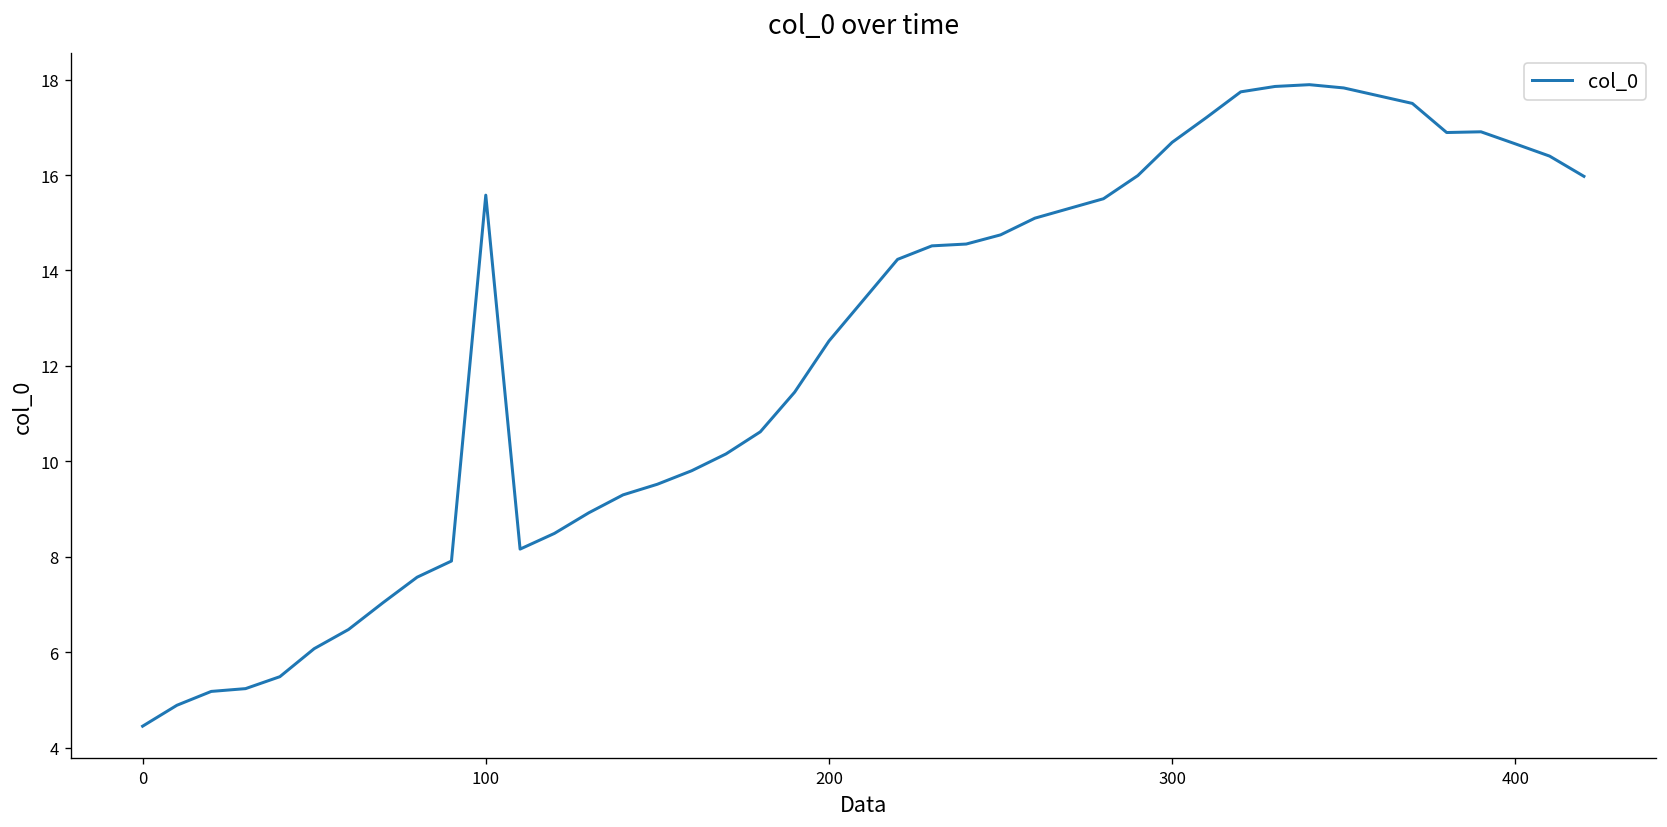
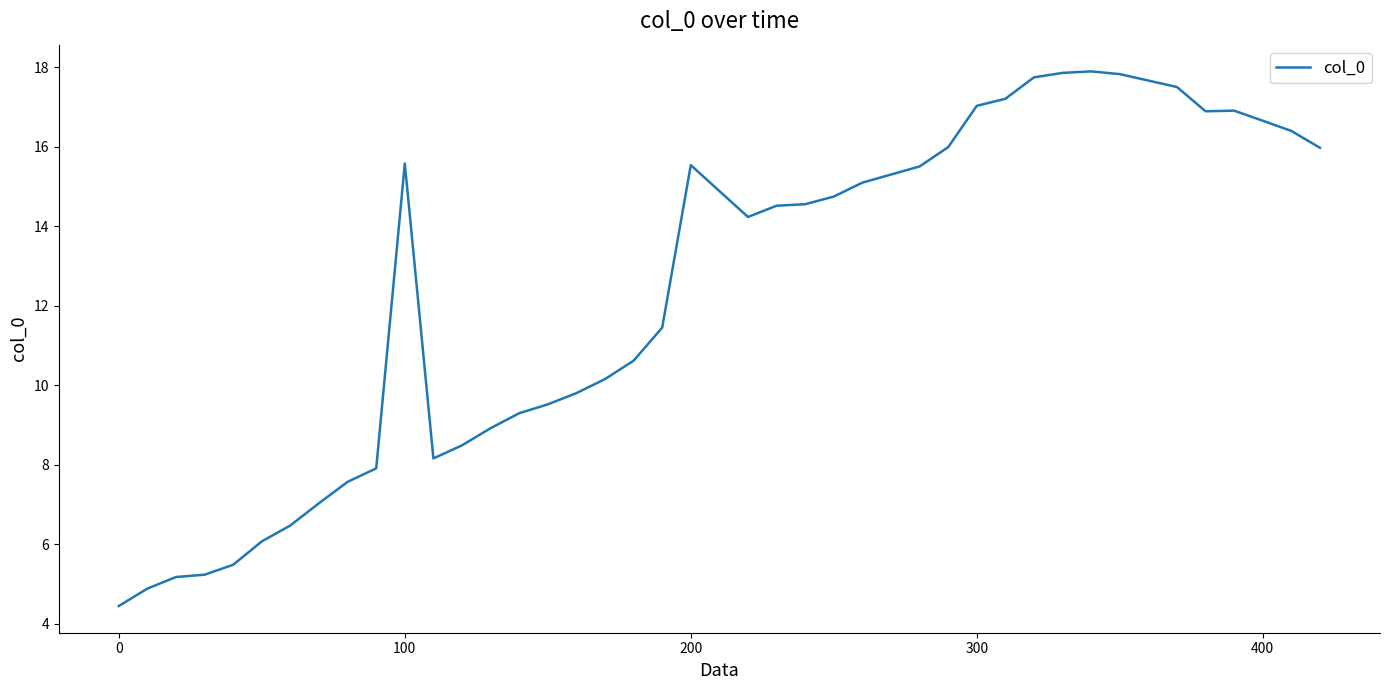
  {
    "0": 4.4,
    "100": 15.6,
-   "200": 12.5,
-   "300": 16.7,
+   "200": 15.5,
+   "300": 17.0,
    "400": 16.7
  }
